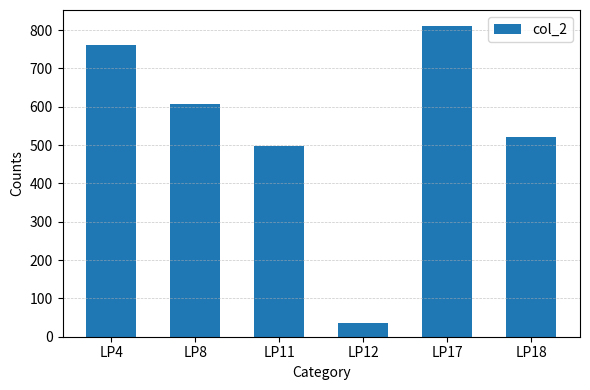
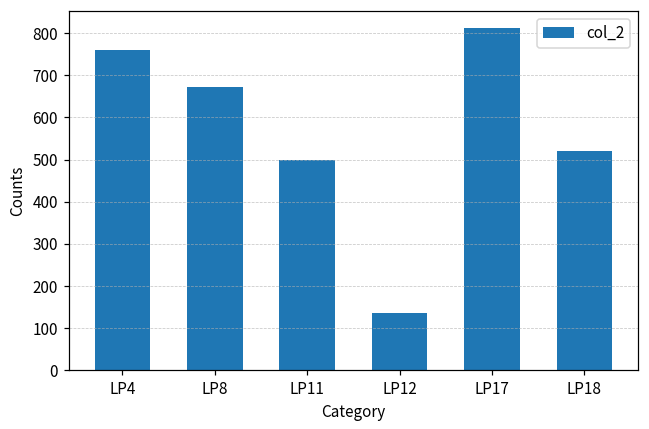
  {
    "LP4": 760,
-   "LP8": 610,
+   "LP8": 670,
    "LP11": 500,
-   "LP12": 40,
+   "LP12": 140,
    "LP17": 810,
    "LP18": 520
  }
